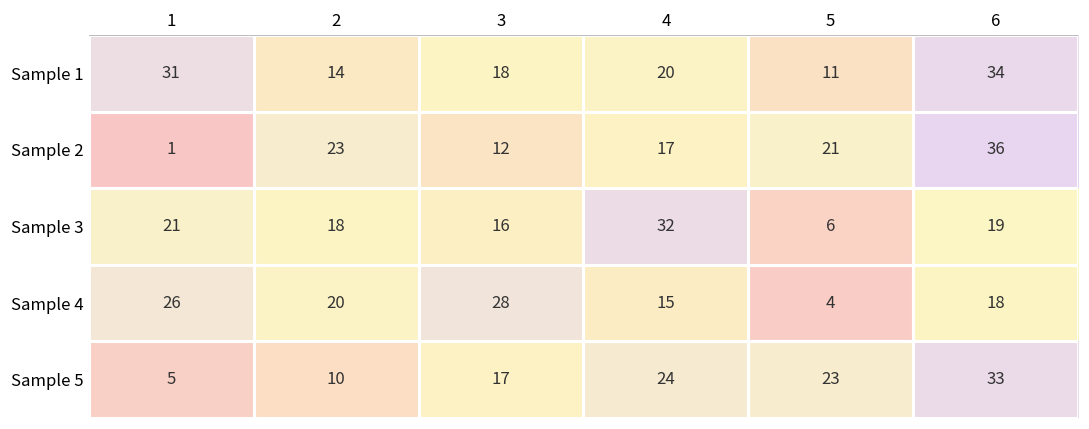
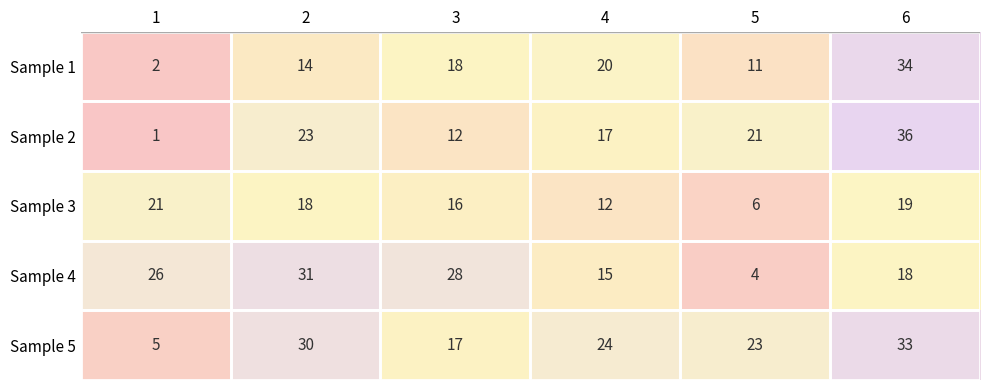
  {
    "Sample 1": {
-     "1": 31,
+     "1": 2,
      "2": 14,
      "3": 18,
      "4": 20,
      "5": 11,
      "6": 34
    },
    "Sample 2": {
      "1": 1,
      "2": 23,
      "3": 12,
      "4": 17,
      "5": 21,
      "6": 36
    },
    "Sample 3": {
      "1": 21,
      "2": 18,
      "3": 16,
-     "4": 32,
+     "4": 12,
      "5": 6,
      "6": 19
    },
    "Sample 4": {
      "1": 26,
-     "2": 20,
+     "2": 31,
      "3": 28,
      "4": 15,
      "5": 4,
      "6": 18
    },
    "Sample 5": {
      "1": 5,
-     "2": 10,
+     "2": 30,
      "3": 17,
      "4": 24,
      "5": 23,
      "6": 33
    }
  }
